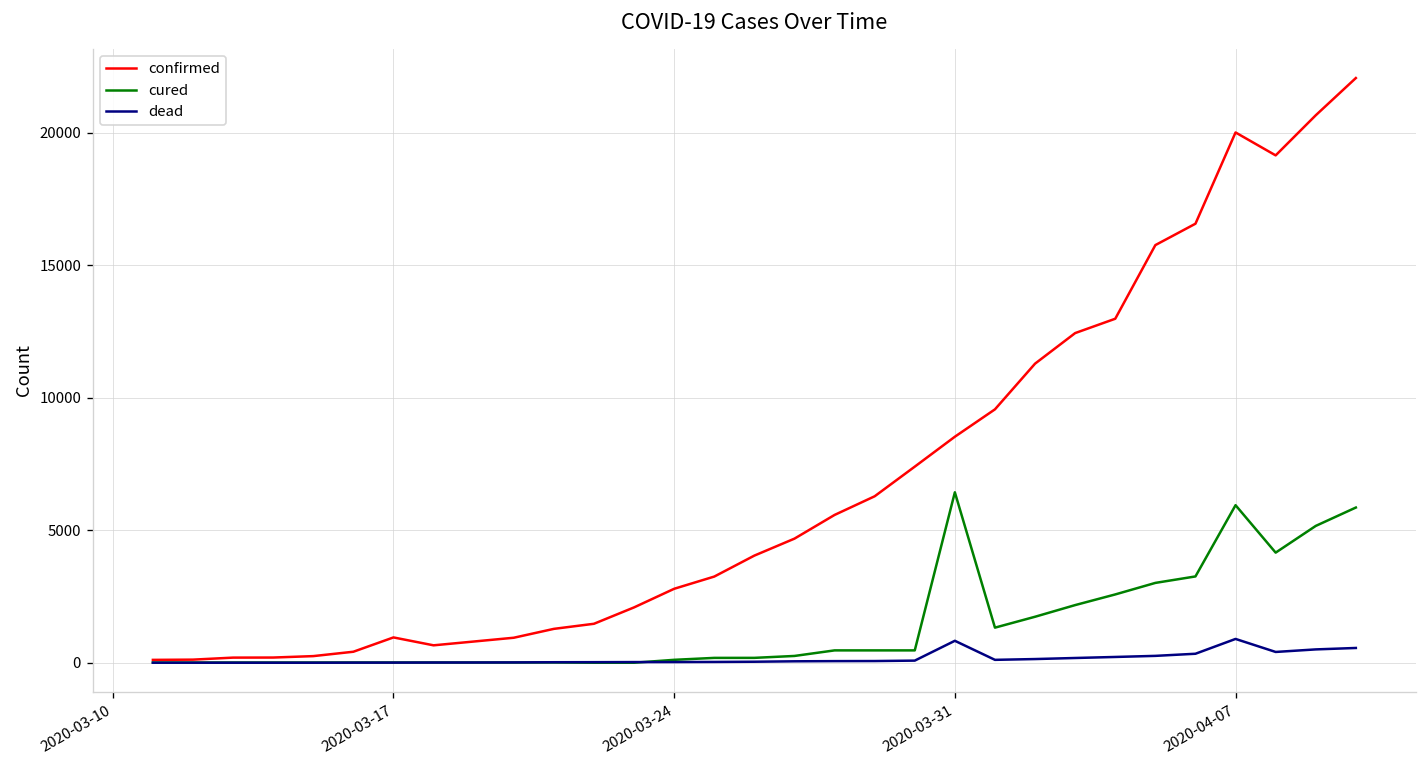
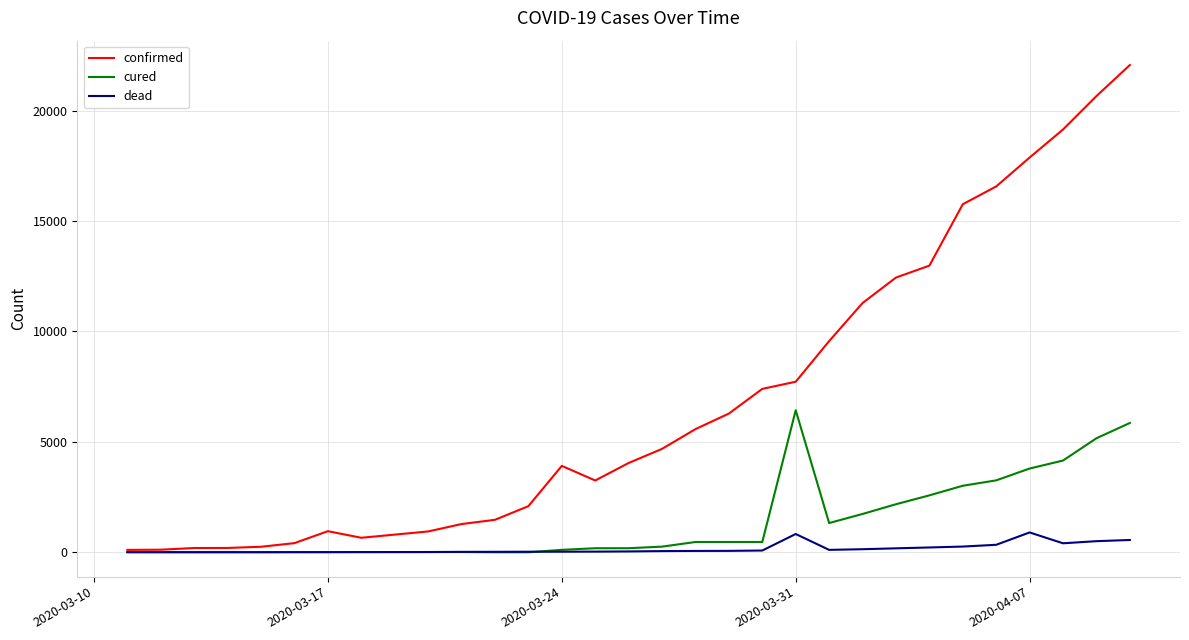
  {
    "confirmed": {
      "2020-03-17": 1000,
-     "2020-03-24": 2800,
-     "2020-03-31": 8500,
-     "2020-04-07": 20000
+     "2020-03-24": 3900,
+     "2020-03-31": 7700,
+     "2020-04-07": 17900
    },
    "cured": {
      "2020-03-31": 6400,
-     "2020-04-07": 5900
+     "2020-04-07": 3800
    },
    "dead": {
      "2020-03-31": 800,
      "2020-04-07": 900
    }
  }
